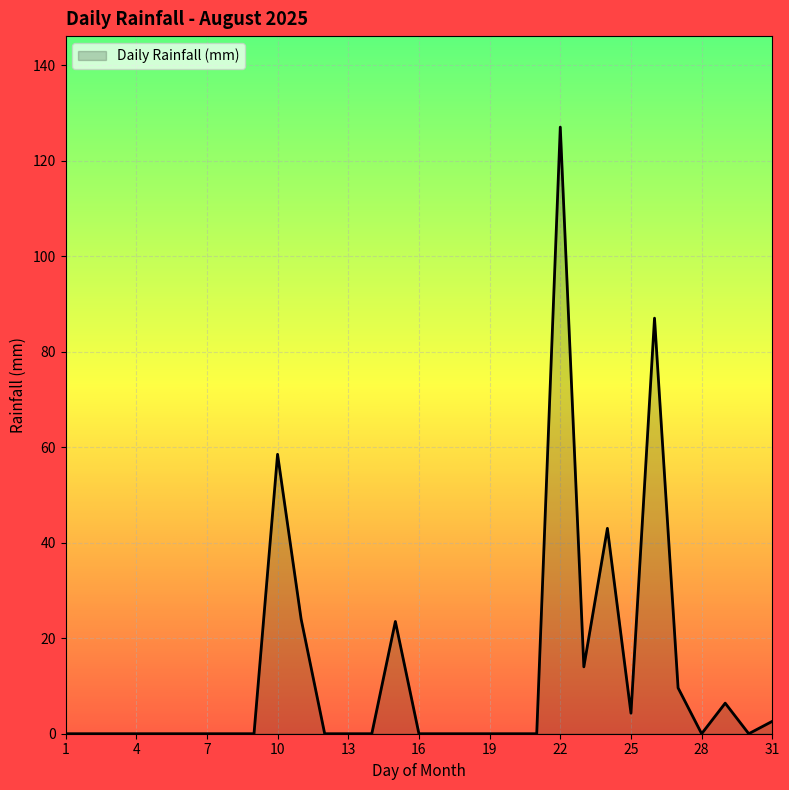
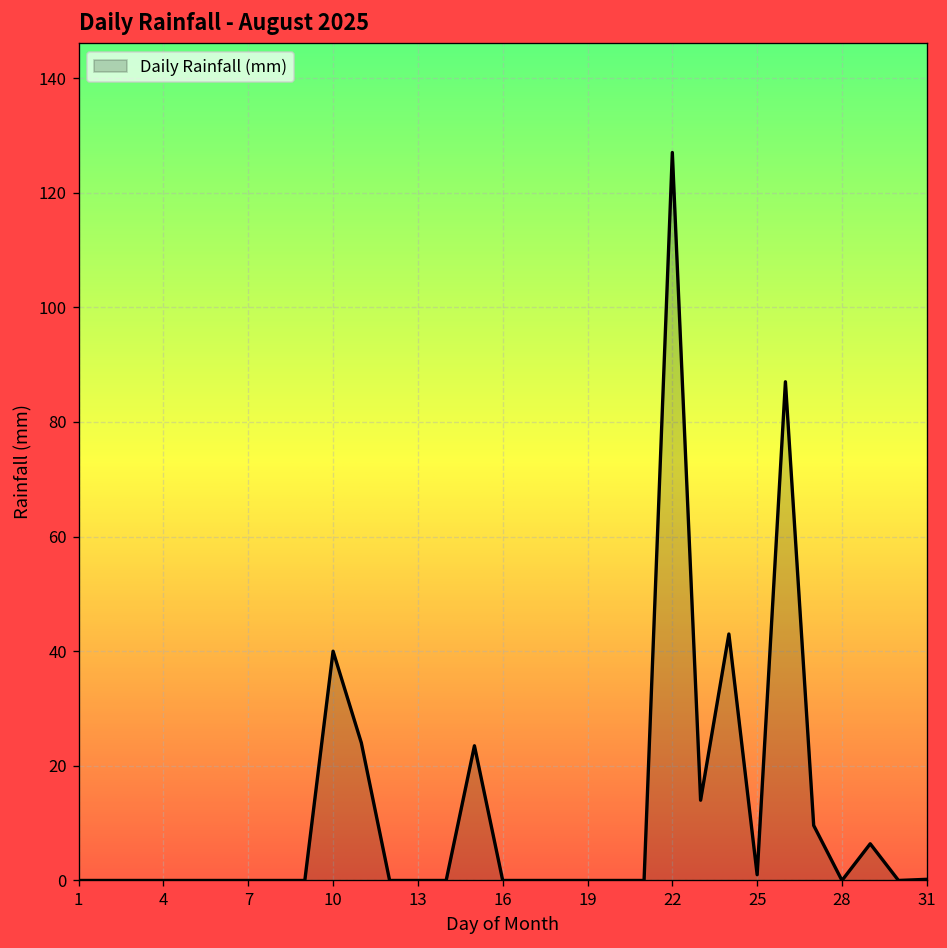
  {
    "1": 0,
    "4": 0,
    "7": 0,
-   "10": 59,
+   "10": 40,
    "13": 0,
    "16": 0,
    "19": 0,
    "22": 127,
-   "25": 4,
+   "25": 1,
    "28": 0,
-   "31": 3
+   "31": 0
  }
